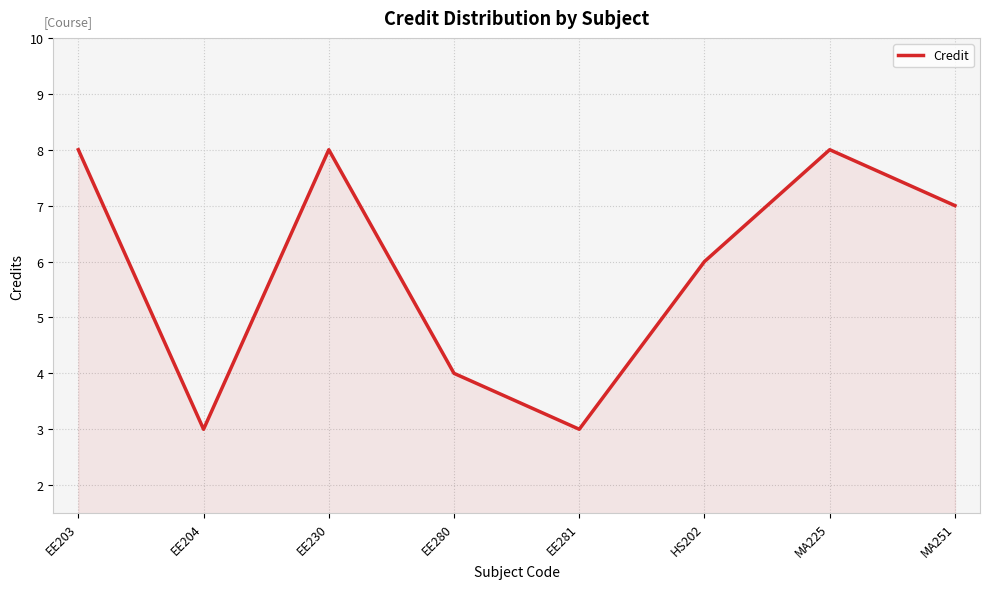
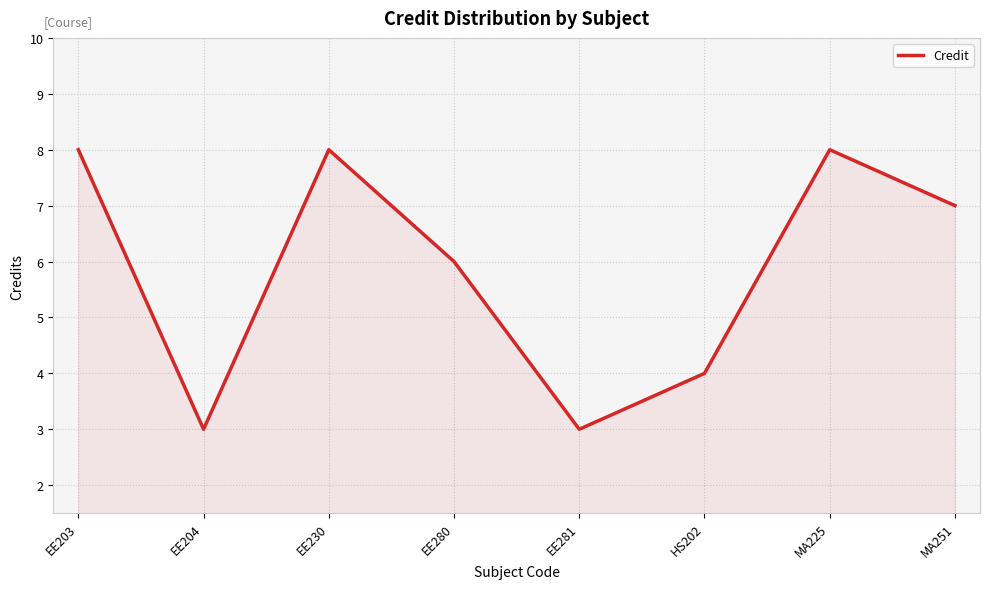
  {
    "EE203": 8,
    "EE204": 3,
    "EE230": 8,
-   "EE280": 4,
+   "EE280": 6,
    "EE281": 3,
-   "HS202": 6,
+   "HS202": 4,
    "MA225": 8,
    "MA251": 7
  }
